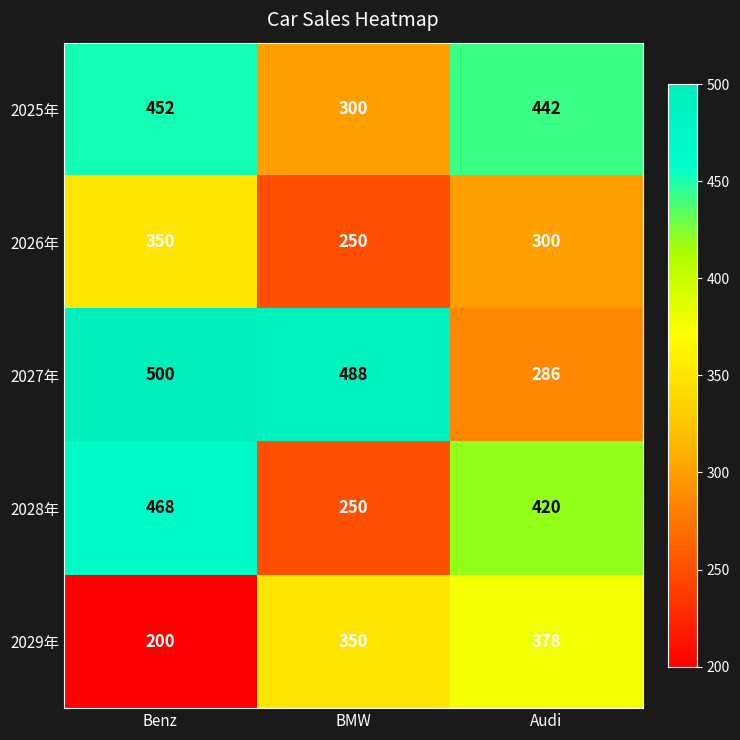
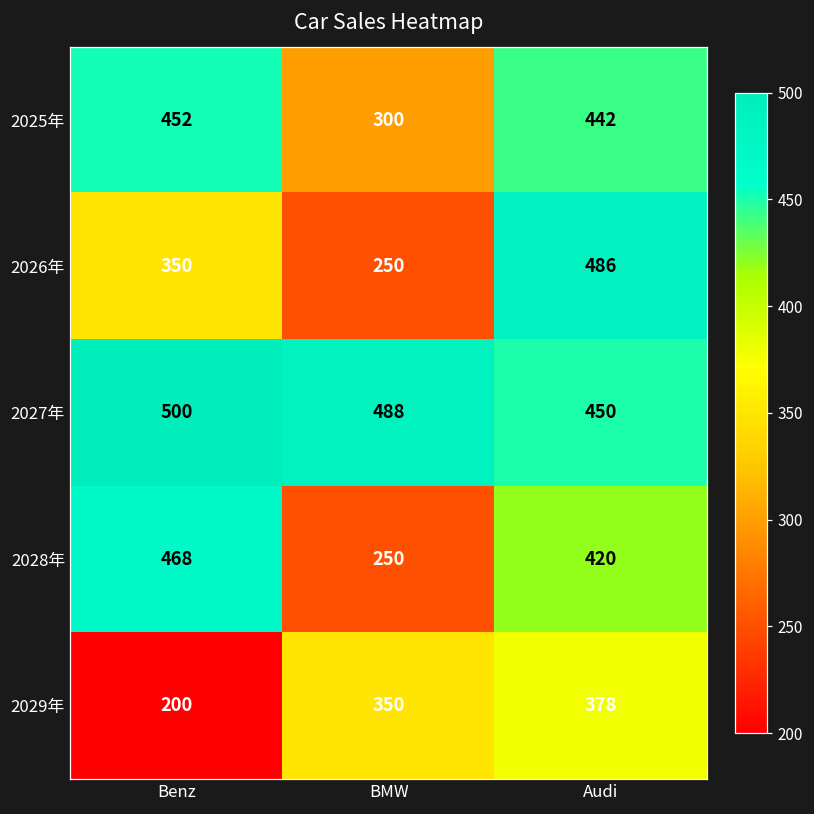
  {
    "2025年": {
      "Benz": 452,
      "BMW": 300,
      "Audi": 442
    },
    "2026年": {
      "Benz": 350,
      "BMW": 250,
-     "Audi": 300
+     "Audi": 486
    },
    "2027年": {
      "Benz": 500,
      "BMW": 488,
-     "Audi": 286
+     "Audi": 450
    },
    "2028年": {
      "Benz": 468,
      "BMW": 250,
      "Audi": 420
    },
    "2029年": {
      "Benz": 200,
      "BMW": 350,
      "Audi": 378
    }
  }
